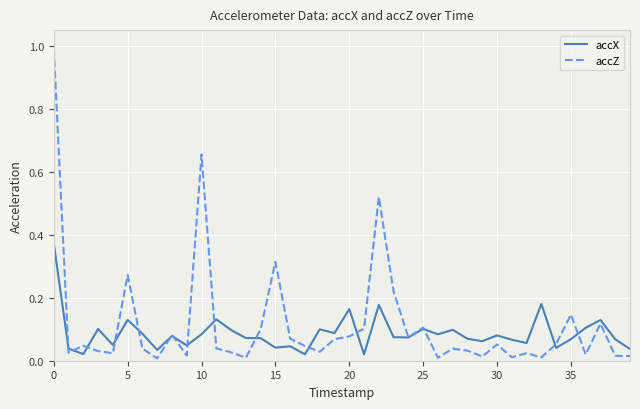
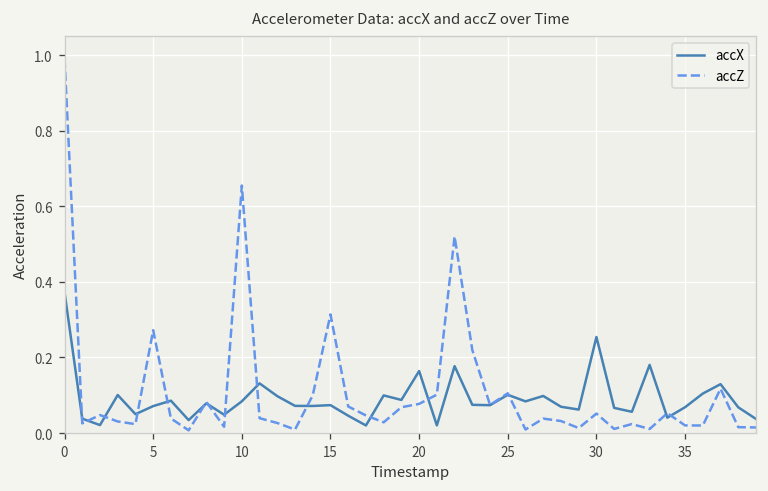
  {
    "accX": {
      "0": 0.37,
-     "5": 0.13,
+     "5": 0.07,
      "10": 0.08,
-     "15": 0.04,
+     "15": 0.07,
      "20": 0.16,
-     "30": 0.08,
+     "30": 0.25,
      "35": 0.07
    },
    "accZ": {
      "0": 0.99,
      "5": 0.27,
      "10": 0.66,
      "15": 0.31,
      "20": 0.08,
      "30": 0.05,
-     "35": 0.15
+     "35": 0.02
    }
  }
